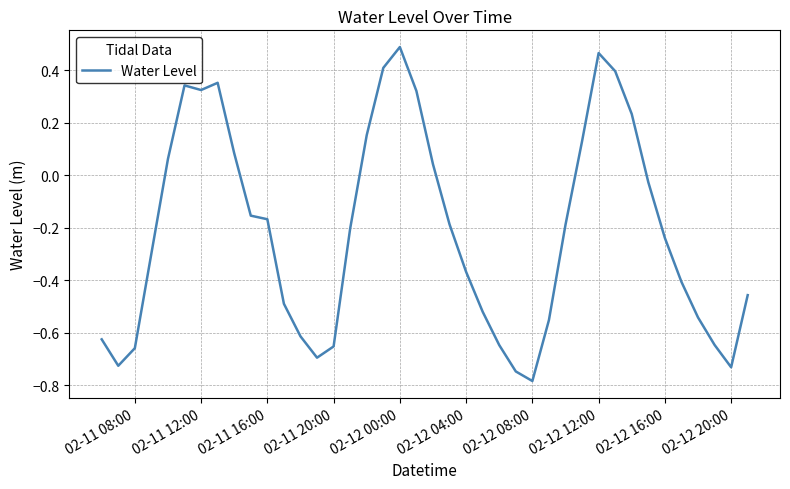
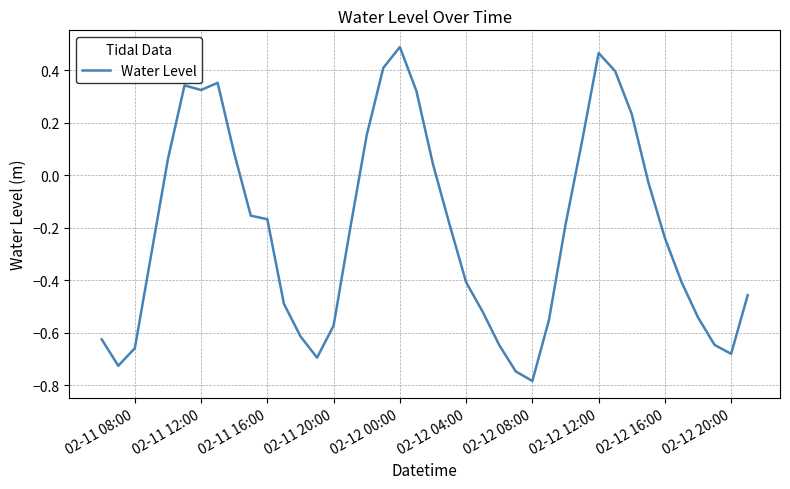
  {
    "02-11 08:00": -0.66,
    "02-11 12:00": 0.33,
    "02-11 16:00": -0.17,
-   "02-11 20:00": -0.65,
+   "02-11 20:00": -0.57,
    "02-12 00:00": 0.49,
-   "02-12 04:00": -0.37,
+   "02-12 04:00": -0.41,
    "02-12 08:00": -0.78,
    "02-12 12:00": 0.47,
    "02-12 16:00": -0.24,
-   "02-12 20:00": -0.73
+   "02-12 20:00": -0.68
  }
